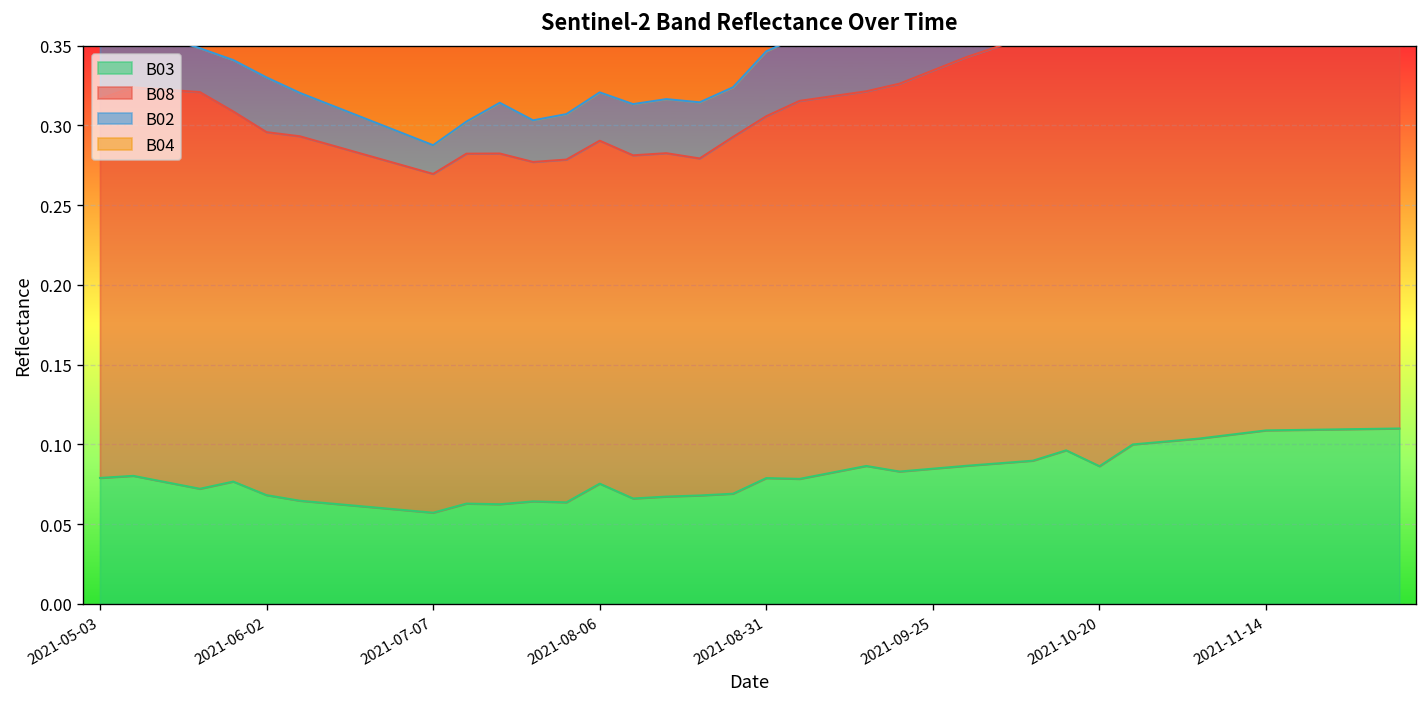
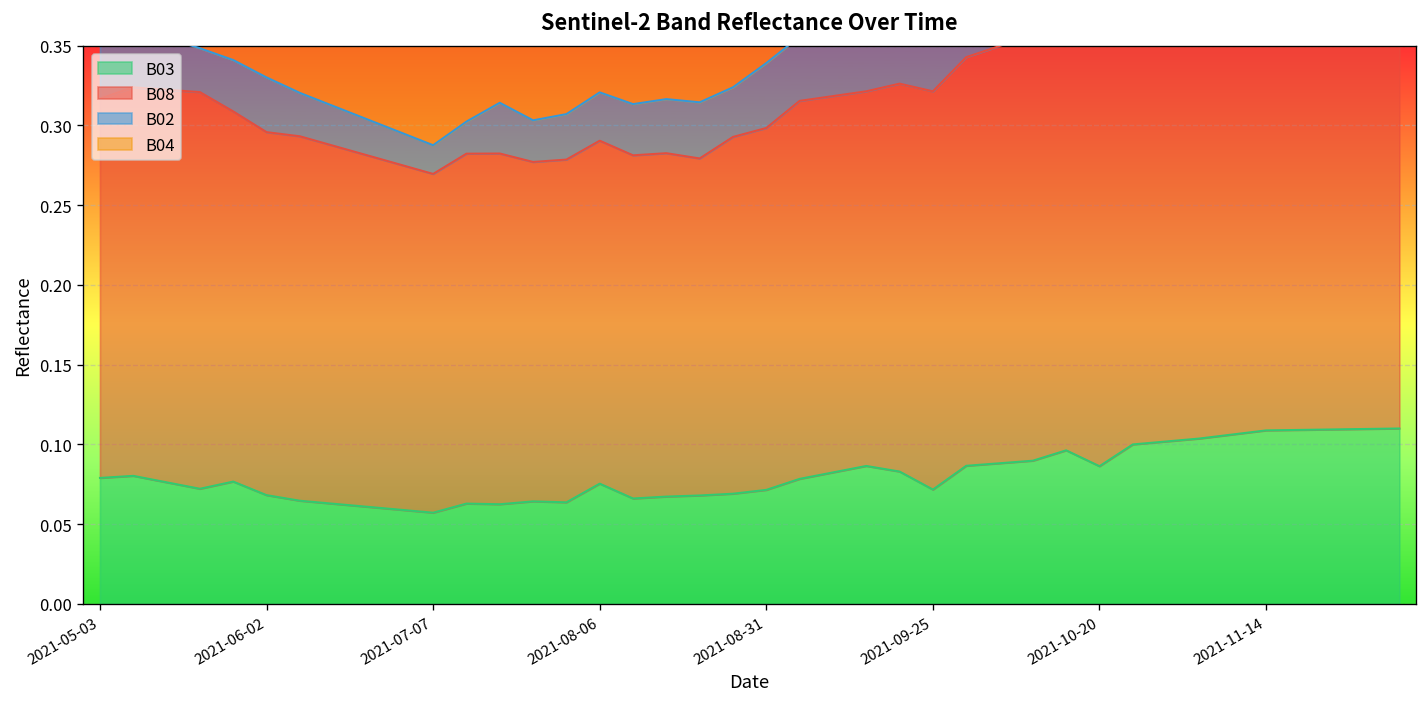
  {
    "B03": {
      "2021-05-03": 0.079,
      "2021-06-02": 0.068,
      "2021-07-07": 0.057,
      "2021-08-06": 0.075,
-     "2021-08-31": 0.079,
-     "2021-09-25": 0.085,
+     "2021-08-31": 0.072,
+     "2021-09-25": 0.072,
      "2021-10-20": 0.086,
      "2021-11-14": 0.109
    },
    "B08": {
      "2021-06-02": 0.228,
      "2021-07-07": 0.212,
      "2021-08-06": 0.215,
      "2021-08-31": 0.227,
      "2021-09-25": 0.250
    },
    "B02": {
      "2021-06-02": 0.034,
      "2021-07-07": 0.018,
      "2021-08-06": 0.030,
      "2021-08-31": 0.041
    }
  }
